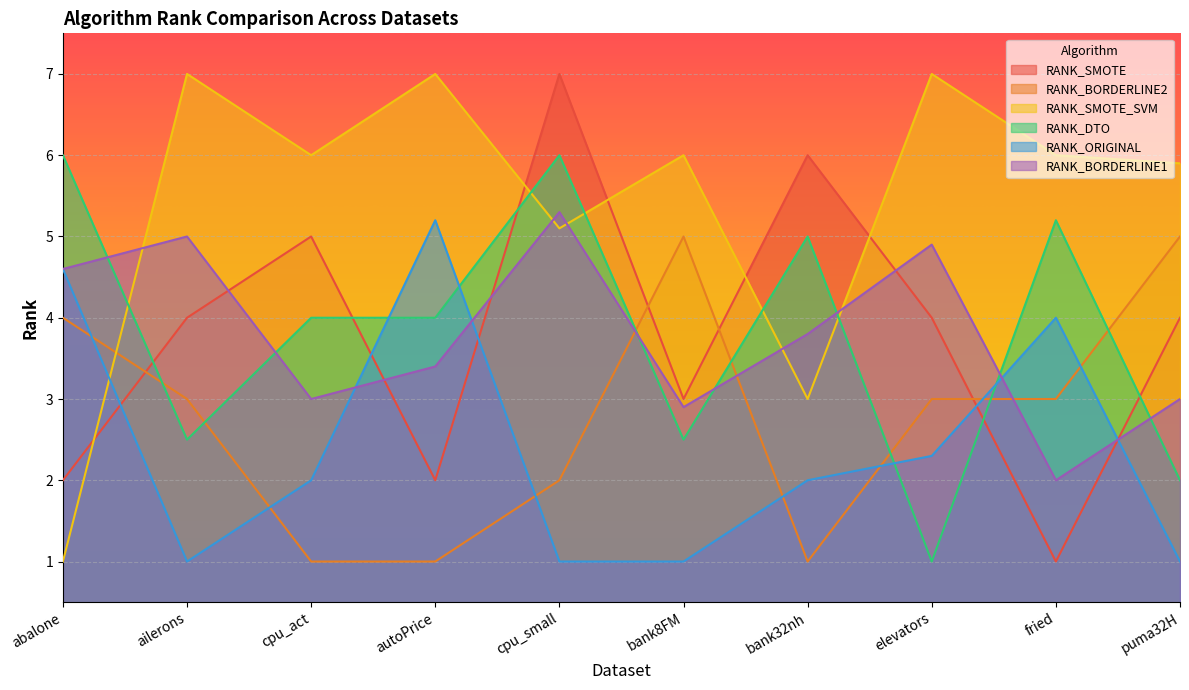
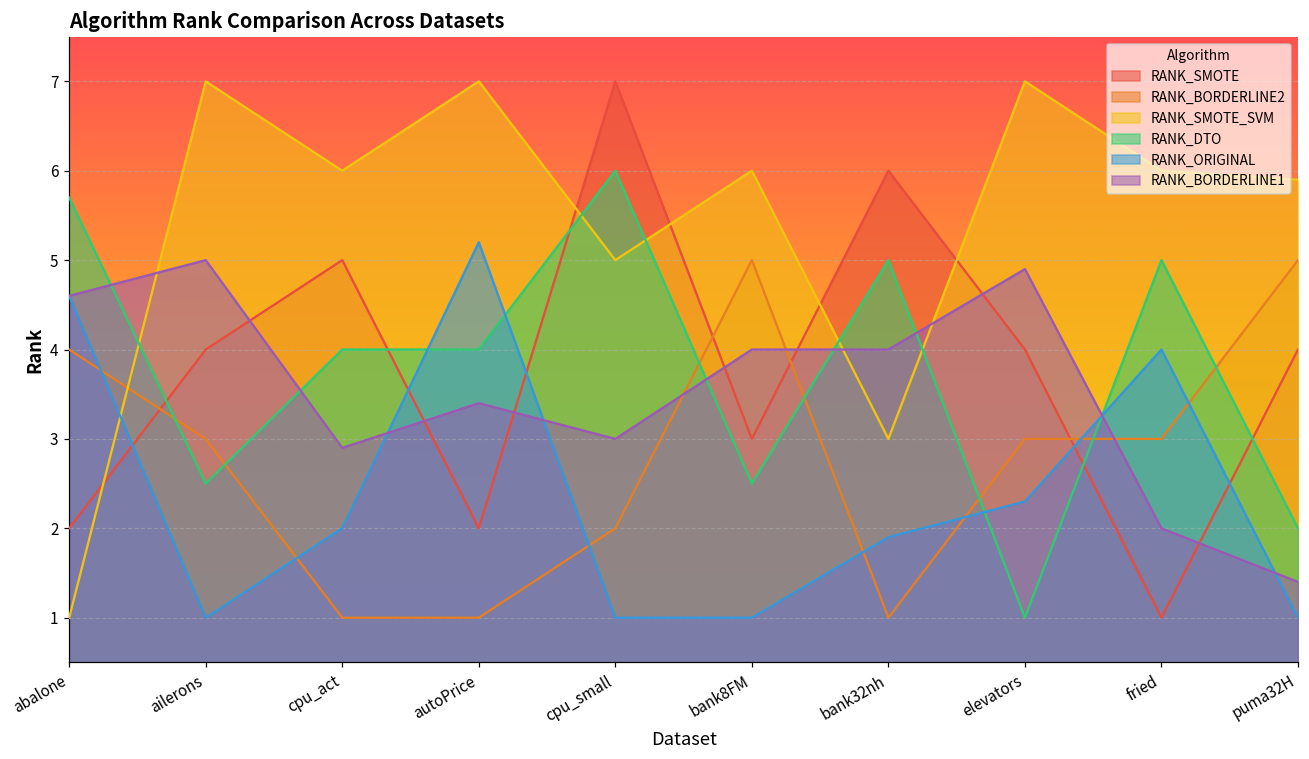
  {
    "RANK_SMOTE_SVM": {
      "abalone": 1.0,
      "ailerons": 7.0,
      "cpu_act": 6.0,
      "autoPrice": 7.0,
-     "cpu_small": 5.1,
+     "cpu_small": 5.0,
      "bank8FM": 6.0,
      "bank32nh": 3.0,
      "elevators": 7.0,
      "puma32H": 5.9
    },
    "RANK_DTO": {
-     "abalone": 6.0,
+     "abalone": 5.7,
      "ailerons": 2.5,
      "cpu_act": 4.0,
      "autoPrice": 4.0,
      "cpu_small": 6.0,
      "bank8FM": 2.5,
      "bank32nh": 5.0,
      "elevators": 1.0,
-     "fried": 5.2,
+     "fried": 5.0,
      "puma32H": 2.0
    },
    "RANK_ORIGINAL": {
      "ailerons": 1.0,
      "cpu_act": 2.0,
      "autoPrice": 5.2,
      "cpu_small": 1.0,
      "bank8FM": 1.0,
-     "bank32nh": 2.0,
+     "bank32nh": 1.9,
      "elevators": 2.3,
      "fried": 4.0,
      "puma32H": 1.0
    },
    "RANK_BORDERLINE1": {
      "ailerons": 5.0,
-     "cpu_act": 3.0,
+     "cpu_act": 2.9,
      "autoPrice": 3.4,
-     "cpu_small": 5.3,
-     "bank8FM": 2.9,
-     "bank32nh": 3.8,
+     "cpu_small": 3.0,
+     "bank8FM": 4.0,
+     "bank32nh": 4.0,
      "elevators": 4.9,
      "fried": 2.0,
-     "puma32H": 3.0
+     "puma32H": 1.4
    }
  }
